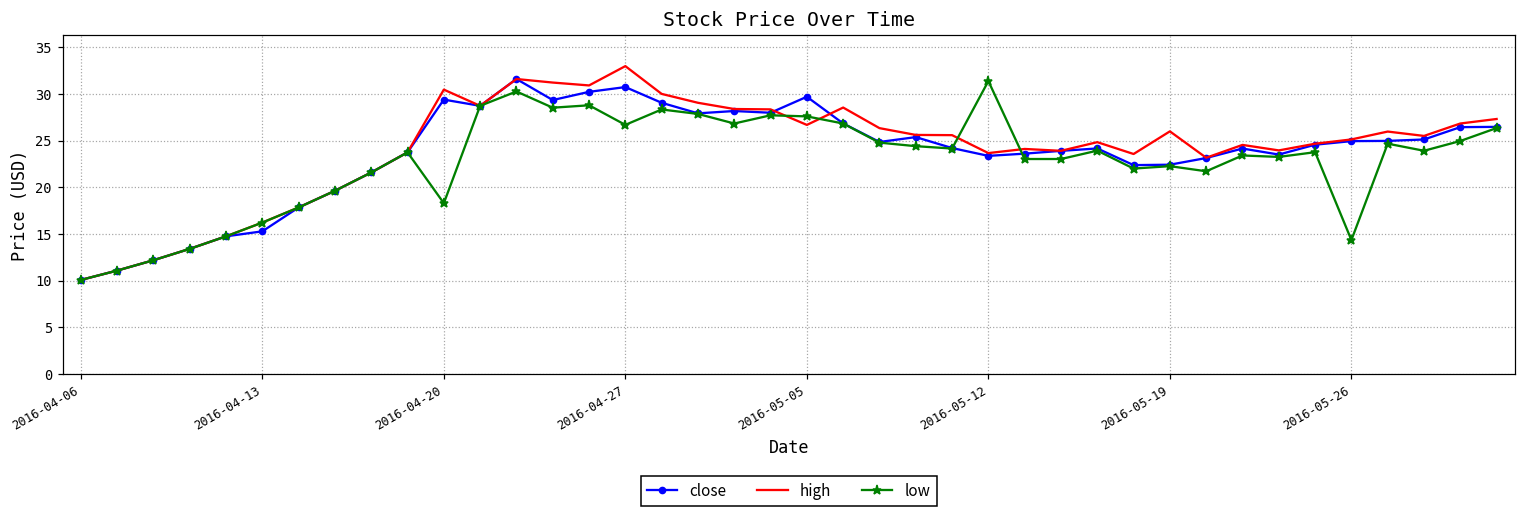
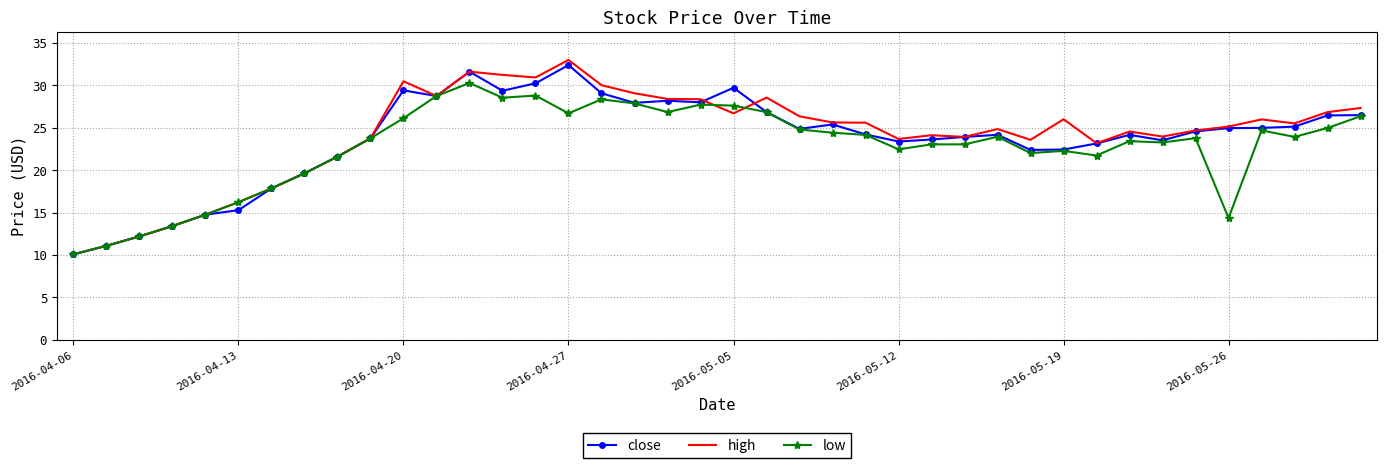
  {
    "close": {
      "2016-04-13": 15,
      "2016-04-20": 29,
-     "2016-04-27": 31,
+     "2016-04-27": 32,
      "2016-05-05": 30
    },
    "high": {
      "2016-04-20": 30,
      "2016-04-27": 33,
      "2016-05-05": 27,
      "2016-05-19": 26
    },
    "low": {
-     "2016-04-20": 18,
+     "2016-04-20": 26,
      "2016-04-27": 27,
      "2016-05-05": 28,
-     "2016-05-12": 31,
+     "2016-05-12": 22,
      "2016-05-26": 14
    }
  }
